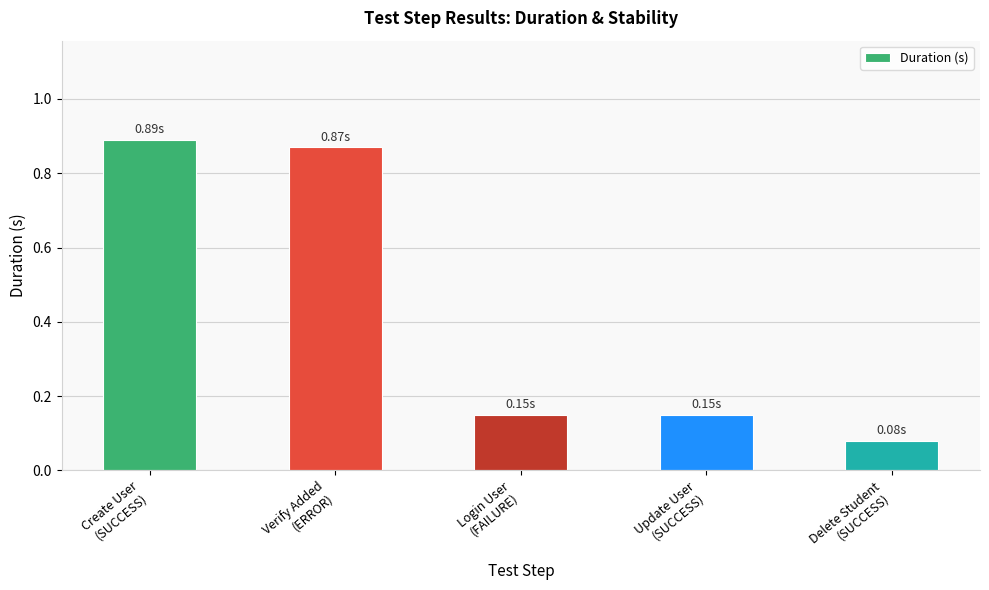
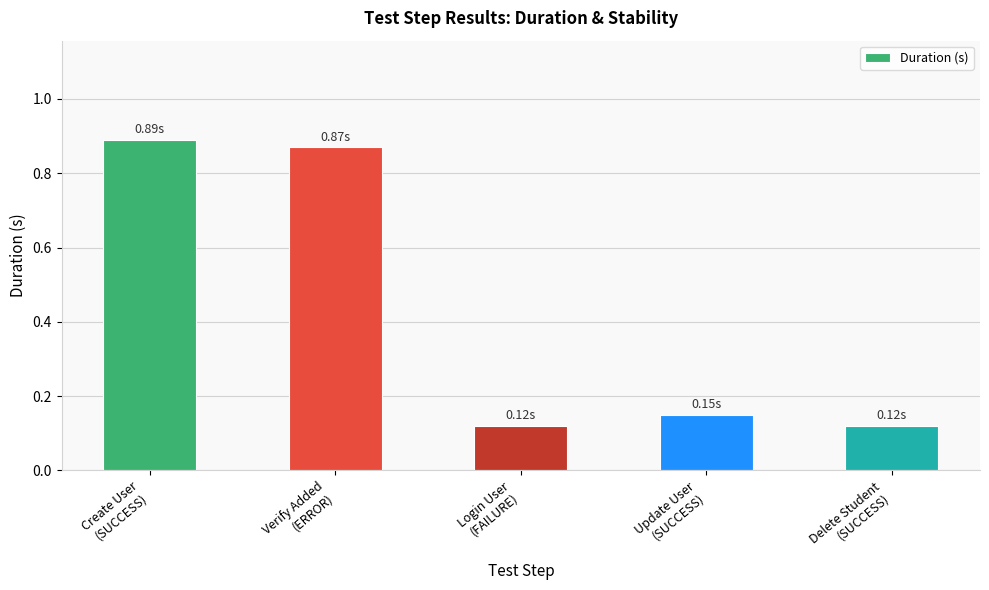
  {
    "Create User (SUCCESS)": "0.89s",
    "Verify Added (ERROR)": "0.87s",
-   "Login User (FAILURE)": "0.15s",
+   "Login User (FAILURE)": "0.12s",
    "Update User (SUCCESS)": "0.15s",
-   "Delete Student (SUCCESS)": "0.08s"
+   "Delete Student (SUCCESS)": "0.12s"
  }
